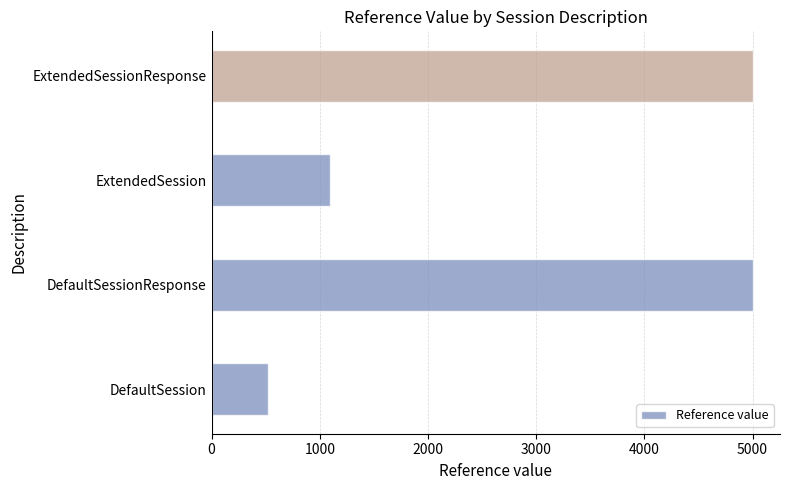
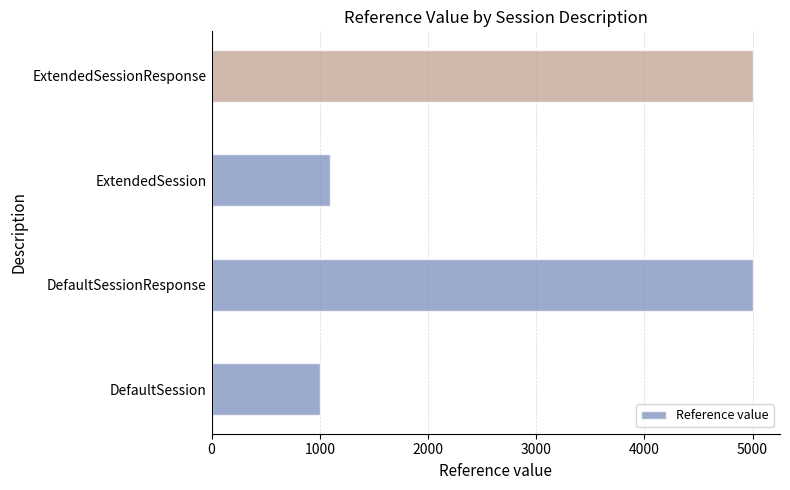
  {
    "ExtendedSessionResponse": 5000,
    "ExtendedSession": 1090,
    "DefaultSessionResponse": 5000,
-   "DefaultSession": 520
+   "DefaultSession": 1000
  }
